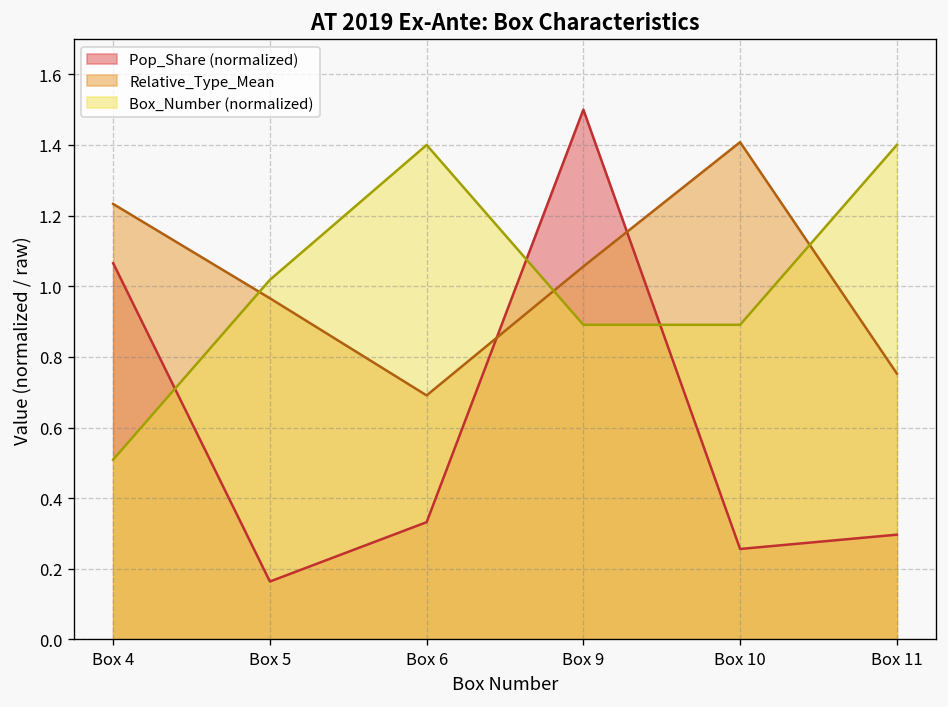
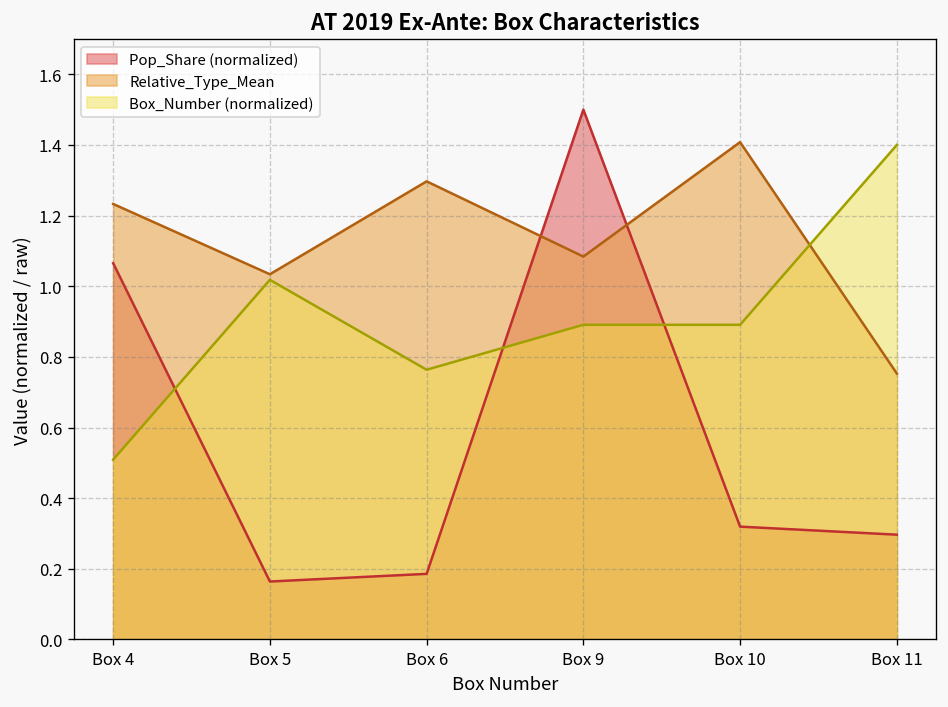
  {
    "Pop_Share (normalized)": {
      "Box 4": 1.07,
      "Box 5": 0.16,
-     "Box 6": 0.33,
+     "Box 6": 0.19,
      "Box 9": 1.50,
-     "Box 10": 0.26,
+     "Box 10": 0.32,
      "Box 11": 0.30
    },
    "Relative_Type_Mean": {
      "Box 4": 1.23,
-     "Box 5": 0.97,
-     "Box 6": 0.69,
-     "Box 9": 1.06,
+     "Box 5": 1.03,
+     "Box 6": 1.30,
+     "Box 9": 1.08,
      "Box 10": 1.41,
      "Box 11": 0.75
    },
    "Box_Number (normalized)": {
      "Box 4": 0.51,
      "Box 5": 1.02,
-     "Box 6": 1.40,
+     "Box 6": 0.76,
      "Box 9": 0.89,
      "Box 10": 0.89,
      "Box 11": 1.40
    }
  }
